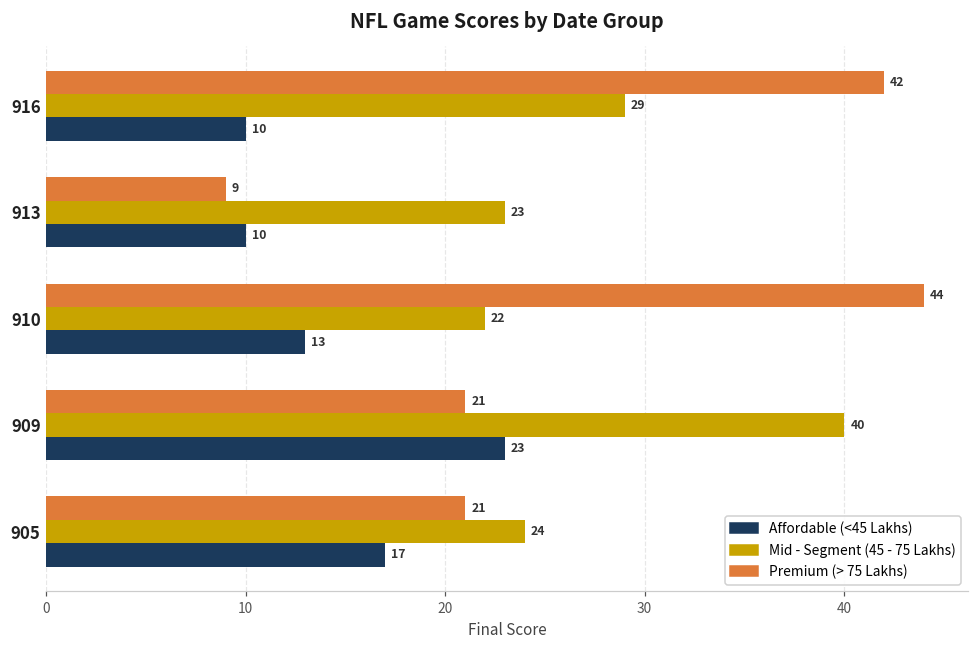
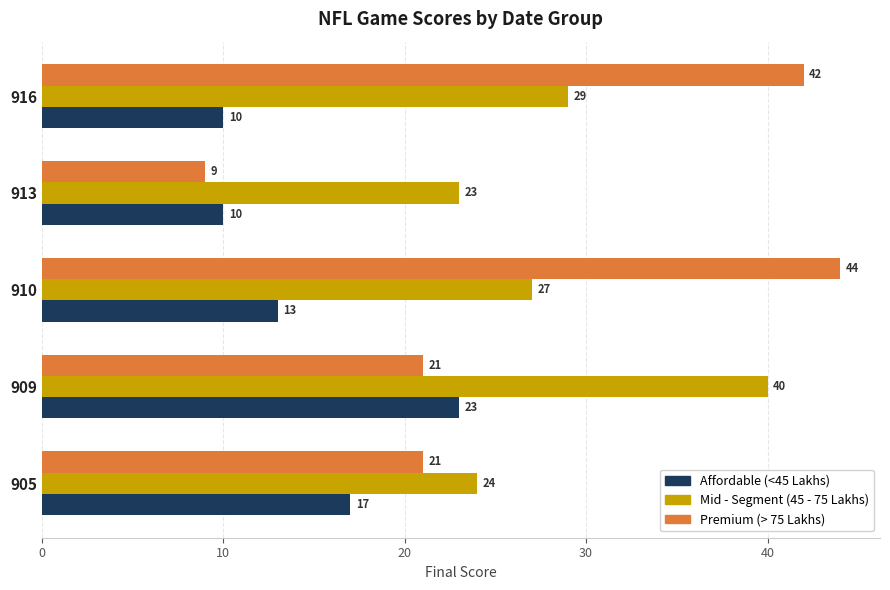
  {
    "Affordable (<45 Lakhs)": {
      "916": 10,
      "913": 10,
      "910": 13,
      "909": 23,
      "905": 17
    },
    "Mid - Segment (45 - 75 Lakhs)": {
      "916": 29,
      "913": 23,
-     "910": 22,
+     "910": 27,
      "909": 40,
      "905": 24
    },
    "Premium (> 75 Lakhs)": {
      "916": 42,
      "913": 9,
      "910": 44,
      "909": 21,
      "905": 21
    }
  }
